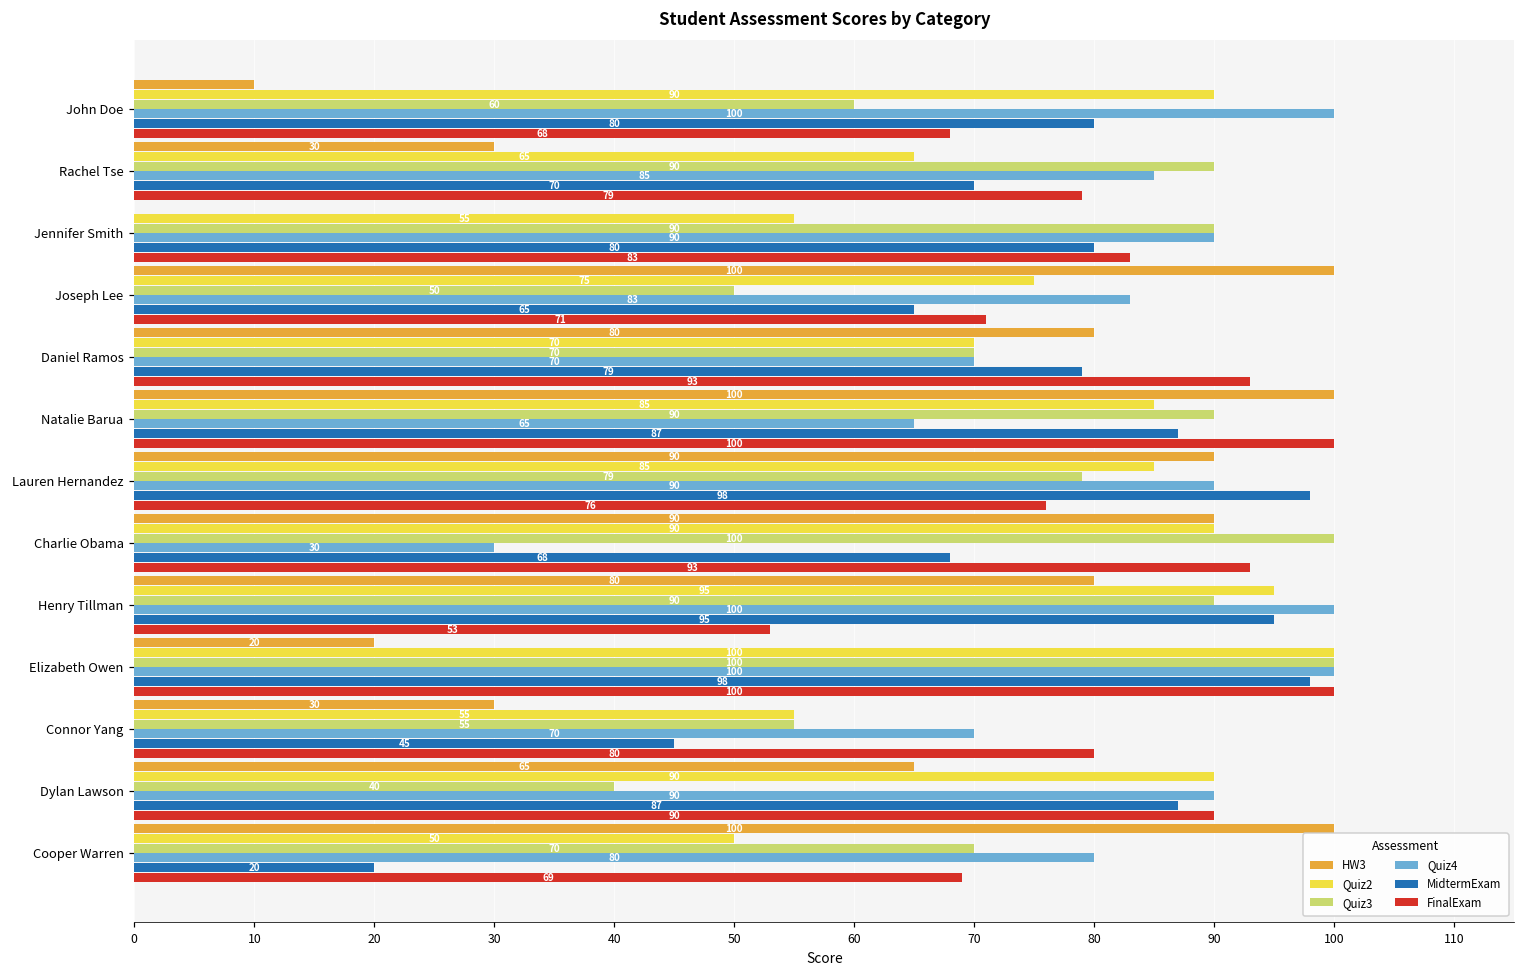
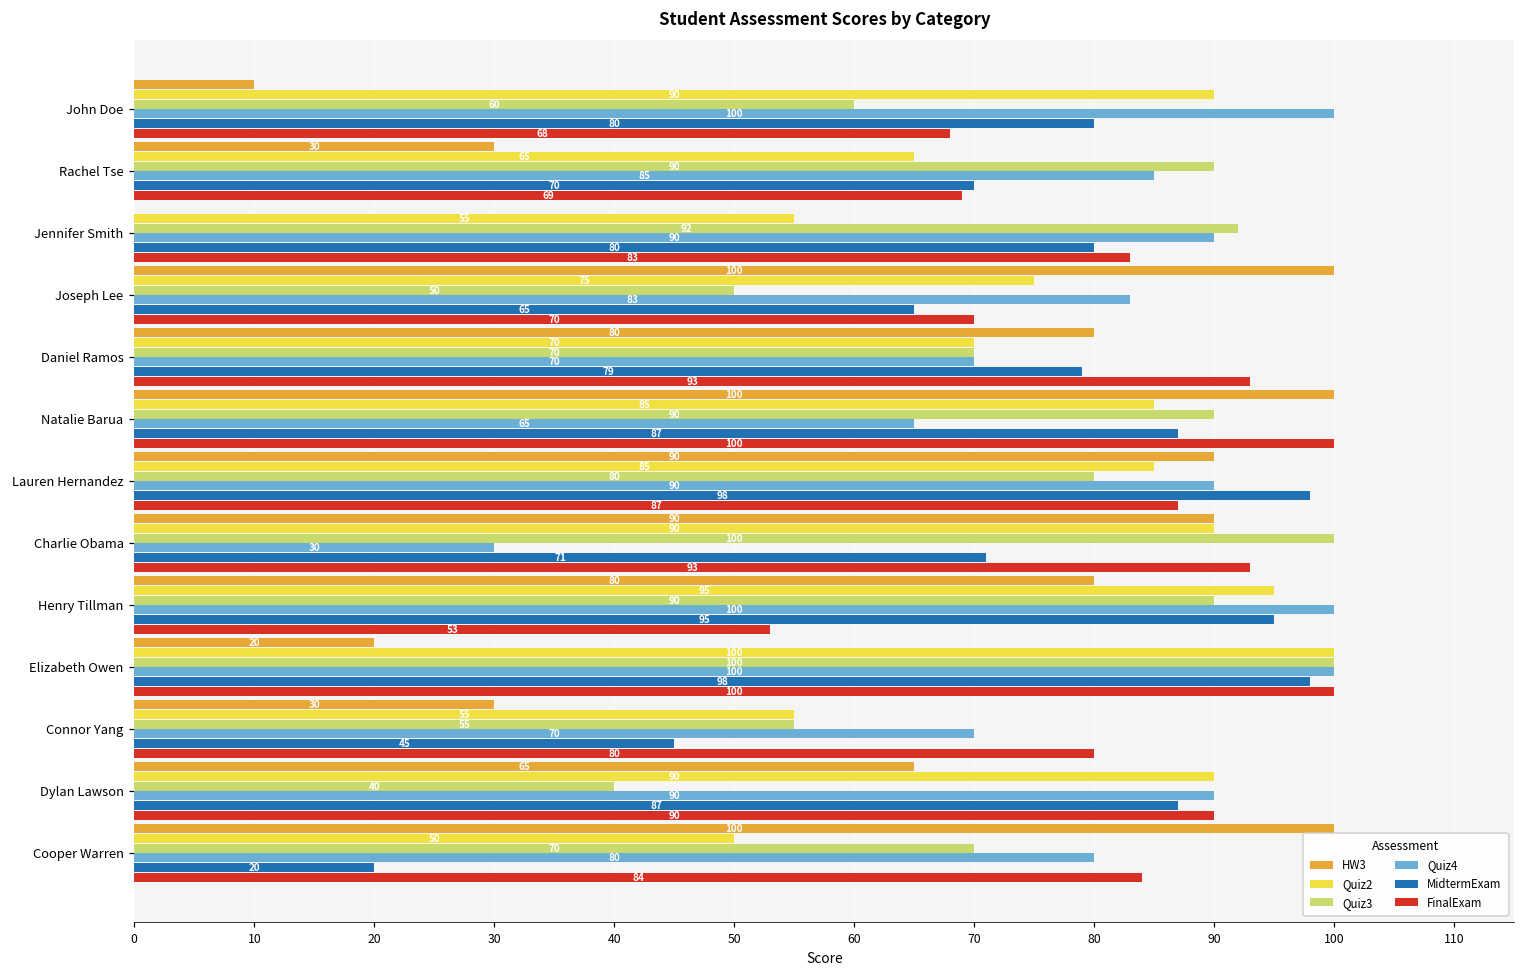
  {
    "Quiz3": {
      "John Doe": 60,
      "Rachel Tse": 90,
-     "Jennifer Smith": 90,
+     "Jennifer Smith": 92,
      "Joseph Lee": 50,
      "Daniel Ramos": 70,
      "Natalie Barua": 90,
-     "Lauren Hernandez": 79,
+     "Lauren Hernandez": 80,
      "Charlie Obama": 100,
      "Henry Tillman": 90,
      "Elizabeth Owen": 100,
      "Connor Yang": 55,
      "Dylan Lawson": 40,
      "Cooper Warren": 70
    },
    "Quiz4": {
      "John Doe": 100,
      "Rachel Tse": 85,
      "Jennifer Smith": 90,
      "Joseph Lee": 83,
      "Daniel Ramos": 70,
      "Natalie Barua": 65,
      "Lauren Hernandez": 90,
      "Charlie Obama": 30,
      "Henry Tillman": 100,
      "Elizabeth Owen": 100,
      "Connor Yang": 70,
      "Dylan Lawson": 90,
      "Cooper Warren": 80
    },
    "MidtermExam": {
      "John Doe": 80,
      "Rachel Tse": 70,
      "Jennifer Smith": 80,
      "Joseph Lee": 65,
      "Daniel Ramos": 79,
      "Natalie Barua": 87,
      "Lauren Hernandez": 98,
-     "Charlie Obama": 68,
+     "Charlie Obama": 71,
      "Henry Tillman": 95,
      "Elizabeth Owen": 98,
      "Connor Yang": 45,
      "Dylan Lawson": 87,
      "Cooper Warren": 20
    },
    "FinalExam": {
      "John Doe": 68,
-     "Rachel Tse": 79,
+     "Rachel Tse": 69,
      "Jennifer Smith": 83,
-     "Joseph Lee": 71,
+     "Joseph Lee": 70,
      "Daniel Ramos": 93,
      "Natalie Barua": 100,
-     "Lauren Hernandez": 76,
+     "Lauren Hernandez": 87,
      "Charlie Obama": 93,
      "Henry Tillman": 53,
      "Elizabeth Owen": 100,
      "Connor Yang": 80,
      "Dylan Lawson": 90,
-     "Cooper Warren": 69
+     "Cooper Warren": 84
    }
  }
